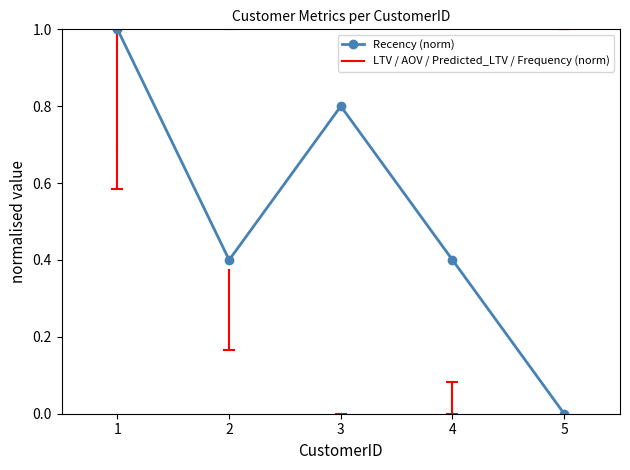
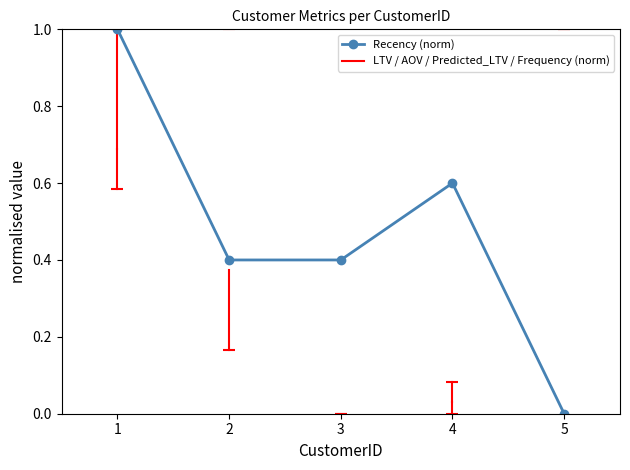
  {
    "Recency (norm)": {
      "2": 0.40,
-     "3": 0.80,
-     "4": 0.40,
+     "3": 0.40,
+     "4": 0.60,
      "5": 0.00
    }
  }
